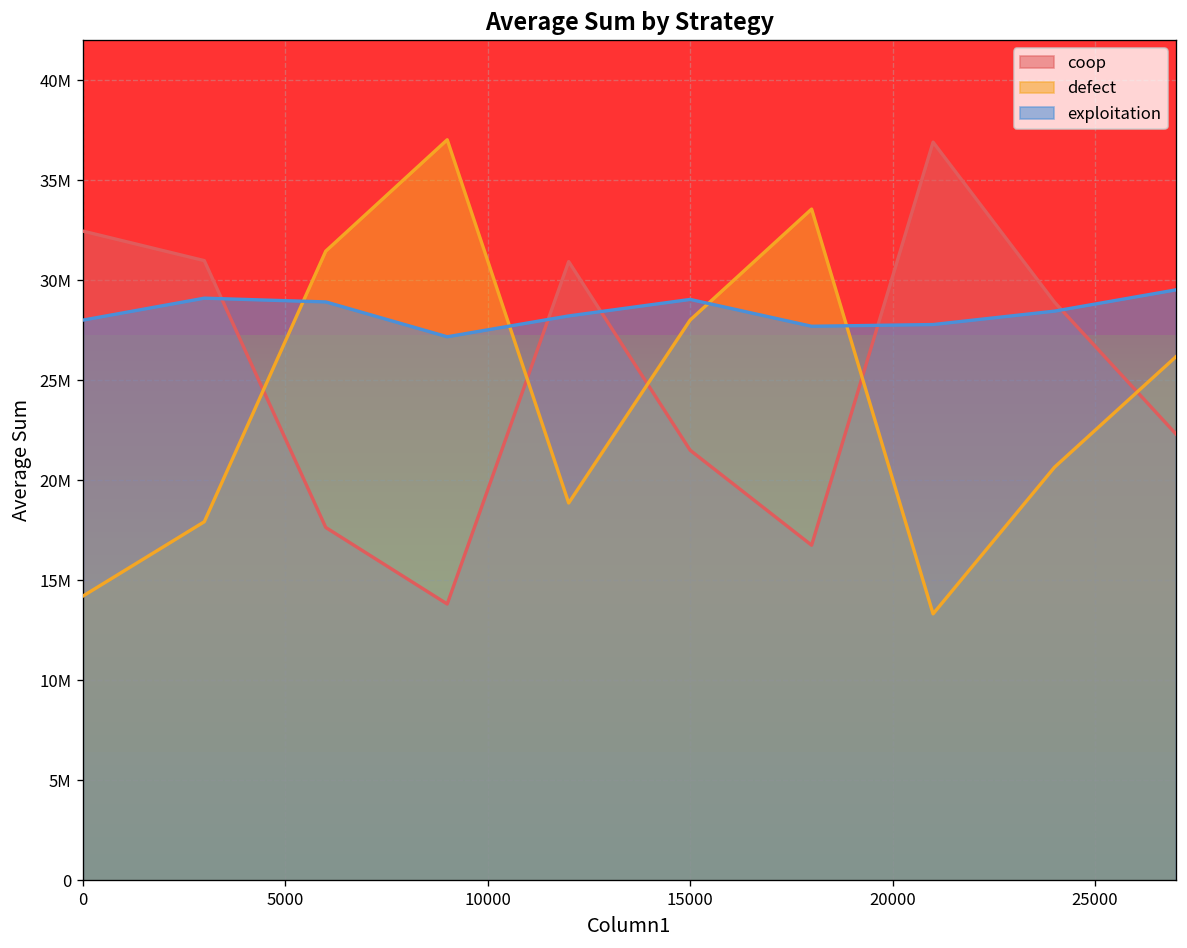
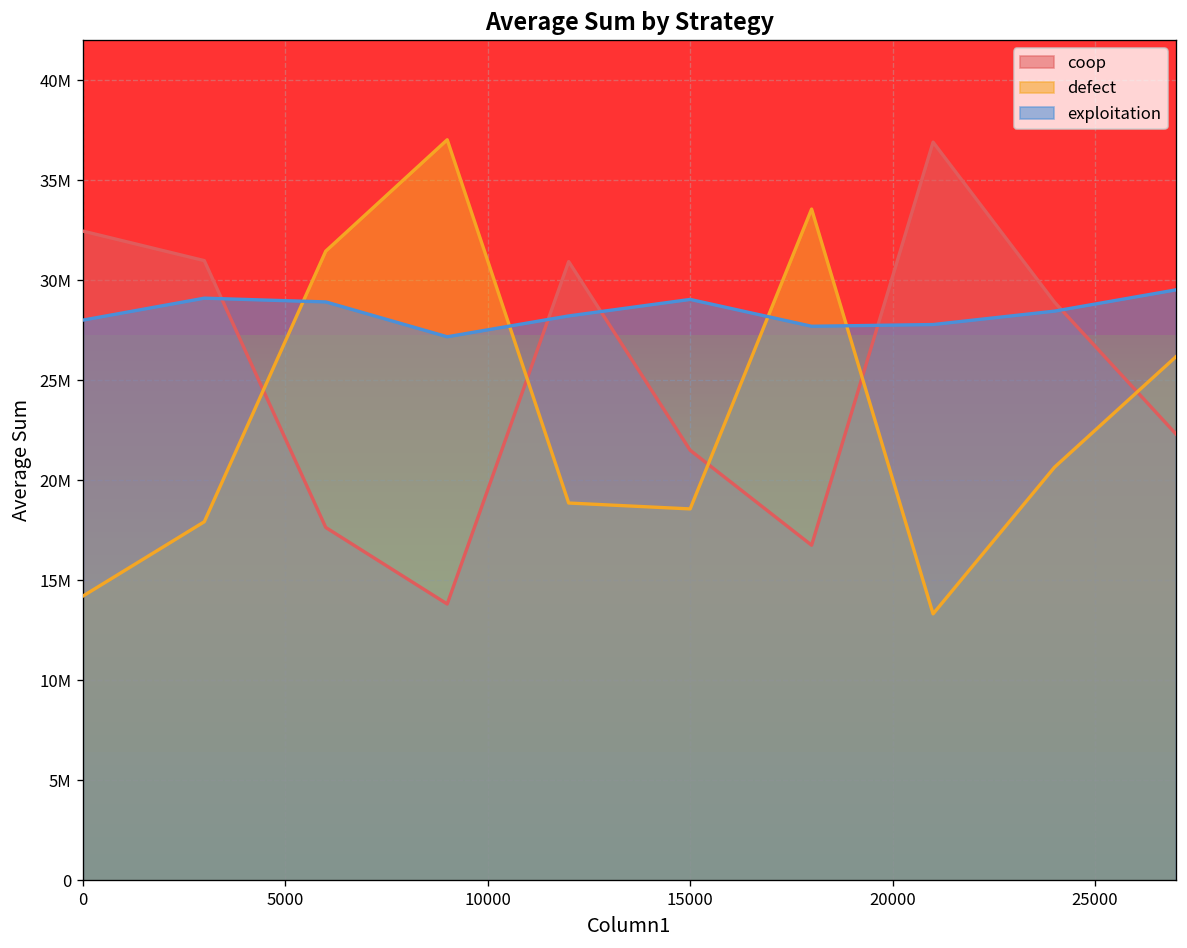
  {
    "coop": {
      "0": 32500000,
      "15000": 21500000
    },
    "defect": {
      "0": 14200000,
-     "15000": 28000000
+     "15000": 18600000
    },
    "exploitation": {
      "0": 28000000,
      "15000": 29000000
    }
  }
